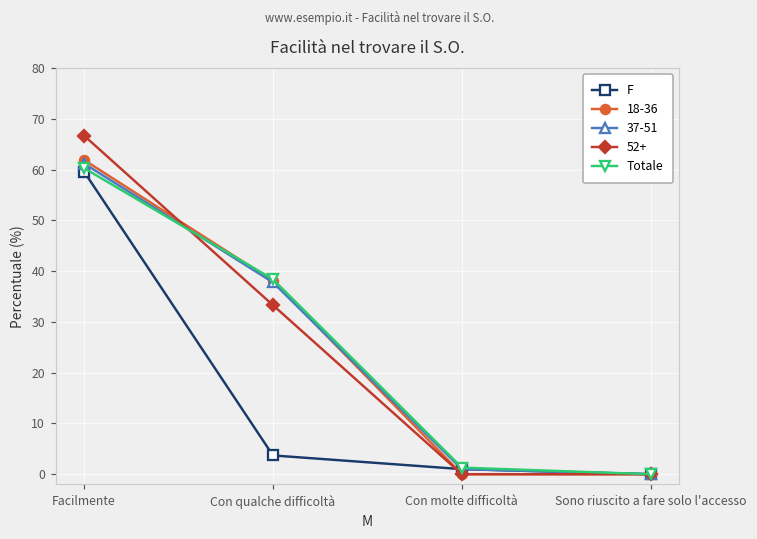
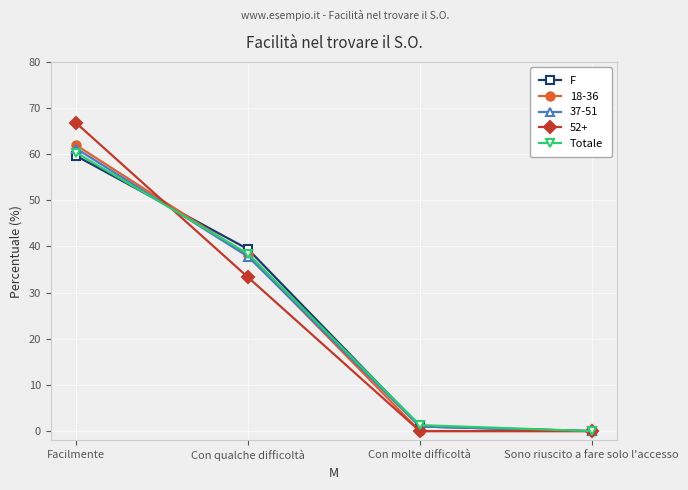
  {
    "F": {
      "Facilmente": 60,
-     "Con qualche difficoltà": 4
+     "Con qualche difficoltà": 39
    },
    "37-51": {
      "Facilmente": 61
    },
    "Totale": {
      "Facilmente": 60
    }
  }
